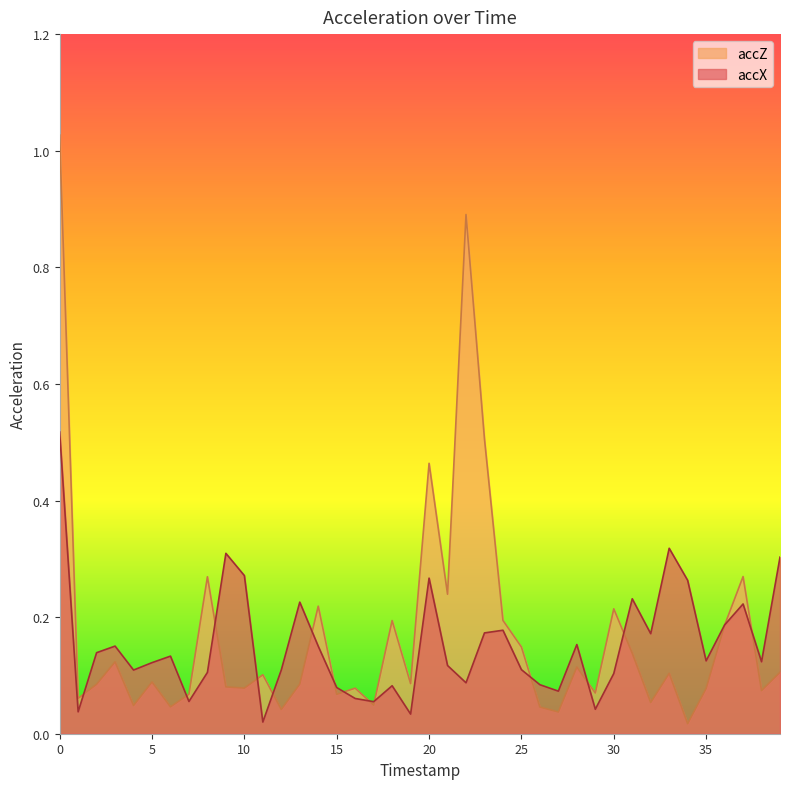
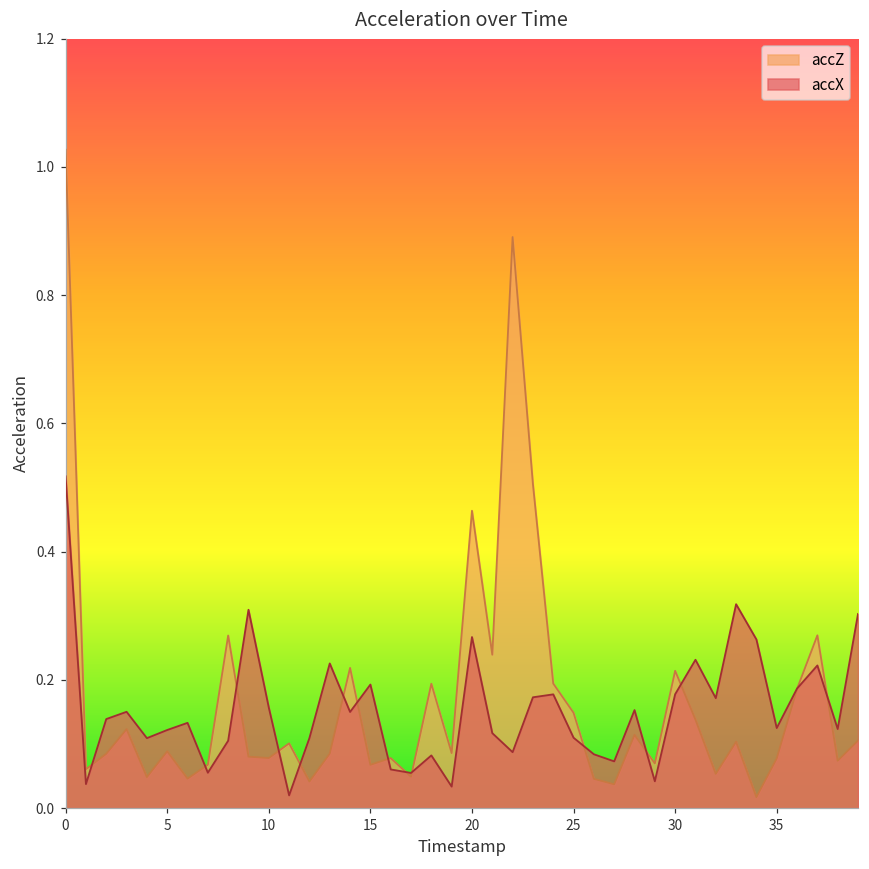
  {
    "accZ": {
      "0": 1.03,
      "5": 0.09,
      "10": 0.08,
      "15": 0.07,
      "20": 0.46,
      "25": 0.15,
      "30": 0.21,
      "35": 0.08
    },
    "accX": {
      "0": 0.52,
      "5": 0.12,
-     "10": 0.27,
-     "15": 0.08,
+     "10": 0.16,
+     "15": 0.19,
      "20": 0.27,
      "25": 0.11,
-     "30": 0.10,
+     "30": 0.18,
      "35": 0.12
    }
  }
